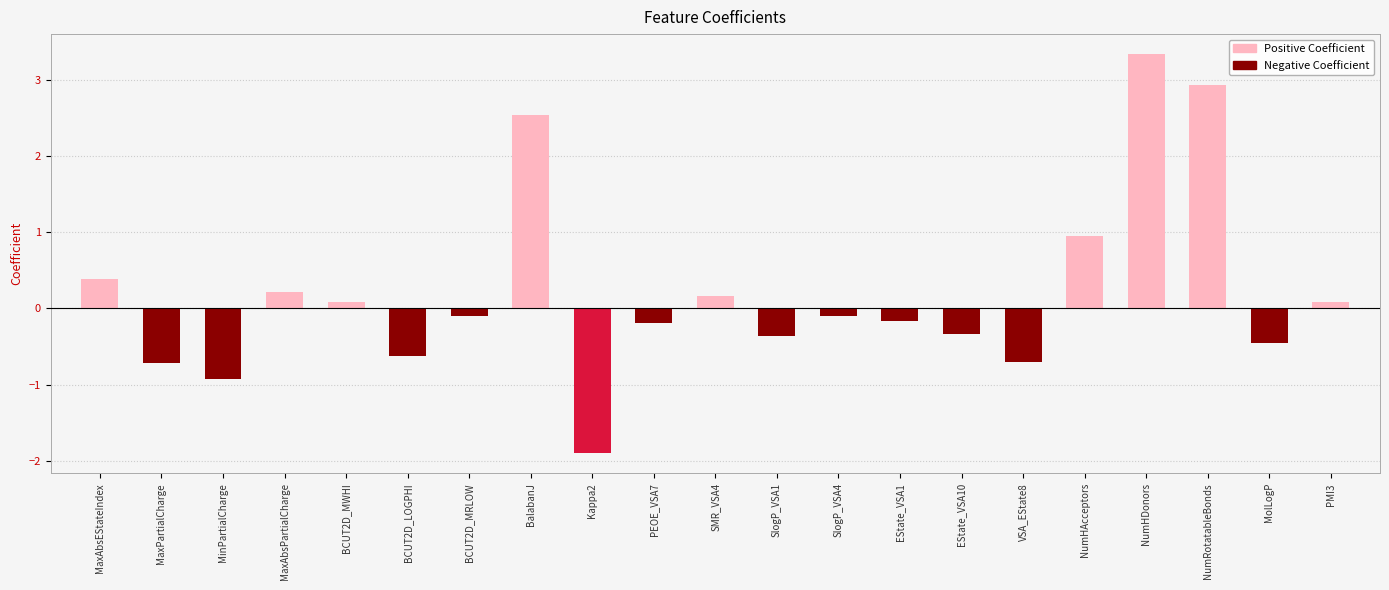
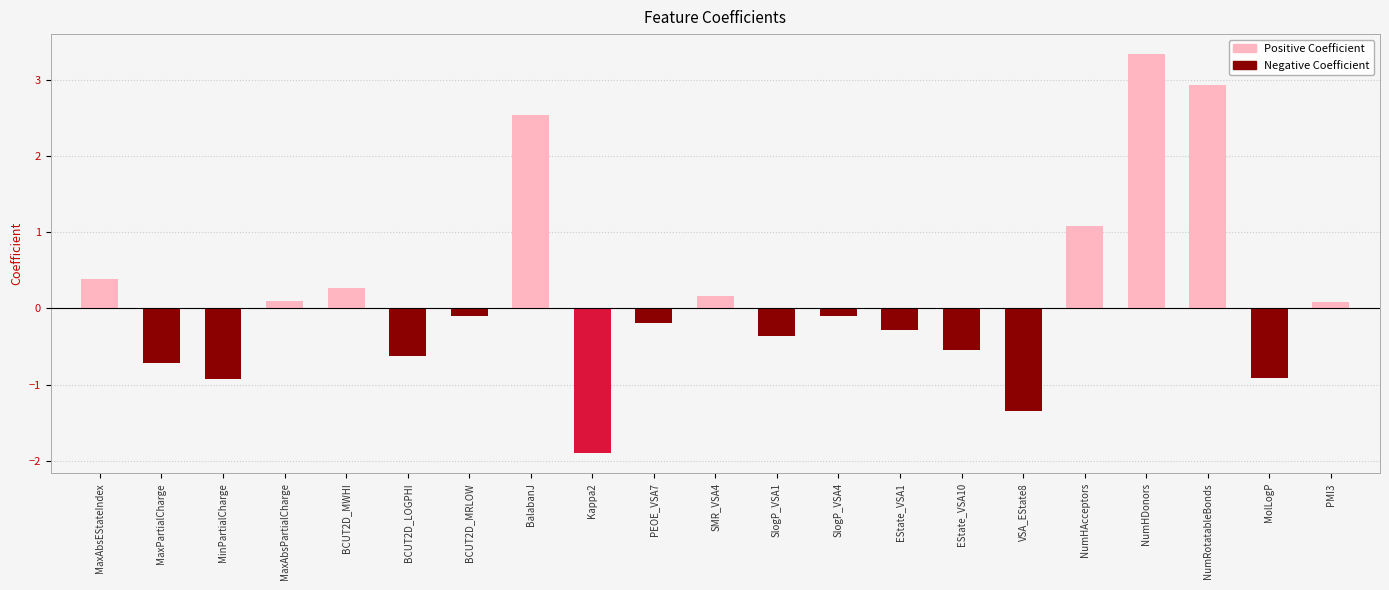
  {
    "Positive Coefficient": {
      "MaxAbsEStateIndex": 0.4,
-     "MaxAbsPartialCharge": 0.2,
-     "BCUT2D_MWHI": 0.1,
+     "MaxAbsPartialCharge": 0.1,
+     "BCUT2D_MWHI": 0.3,
      "BalabanJ": 2.5,
      "SMR_VSA4": 0.2,
-     "NumHAcceptors": 0.9,
+     "NumHAcceptors": 1.1,
      "NumHDonors": 3.3,
      "NumRotatableBonds": 2.9,
      "PMI3": 0.1
    },
    "Negative Coefficient": {
      "MaxPartialCharge": -0.7,
      "MinPartialCharge": -0.9,
      "BCUT2D_LOGPHI": -0.6,
      "BCUT2D_MRLOW": -0.1,
      "Kappa2": -1.9,
      "PEOE_VSA7": -0.2,
      "SlogP_VSA1": -0.4,
      "SlogP_VSA4": -0.1,
-     "EState_VSA1": -0.2,
-     "EState_VSA10": -0.3,
-     "VSA_EState8": -0.7,
-     "MolLogP": -0.5
+     "EState_VSA1": -0.3,
+     "EState_VSA10": -0.5,
+     "VSA_EState8": -1.3,
+     "MolLogP": -0.9
    }
  }
